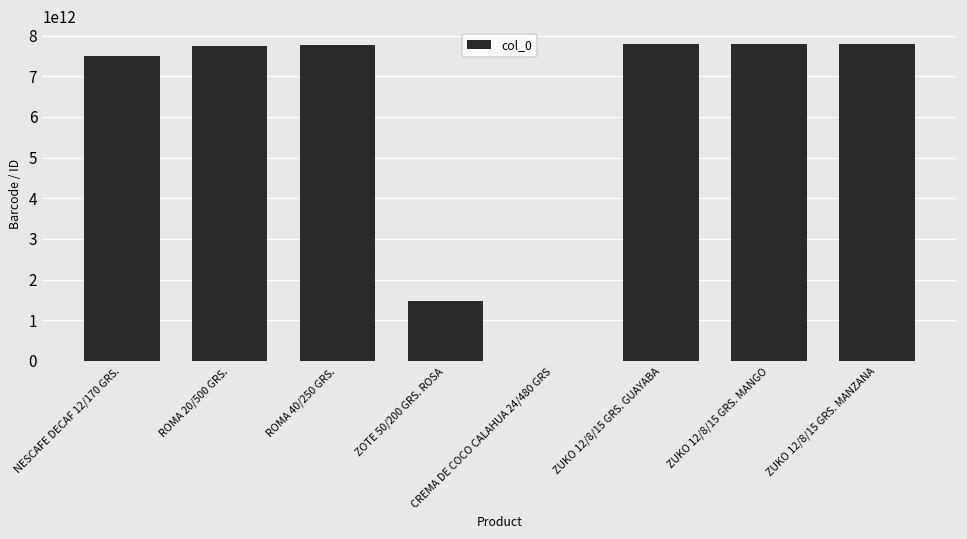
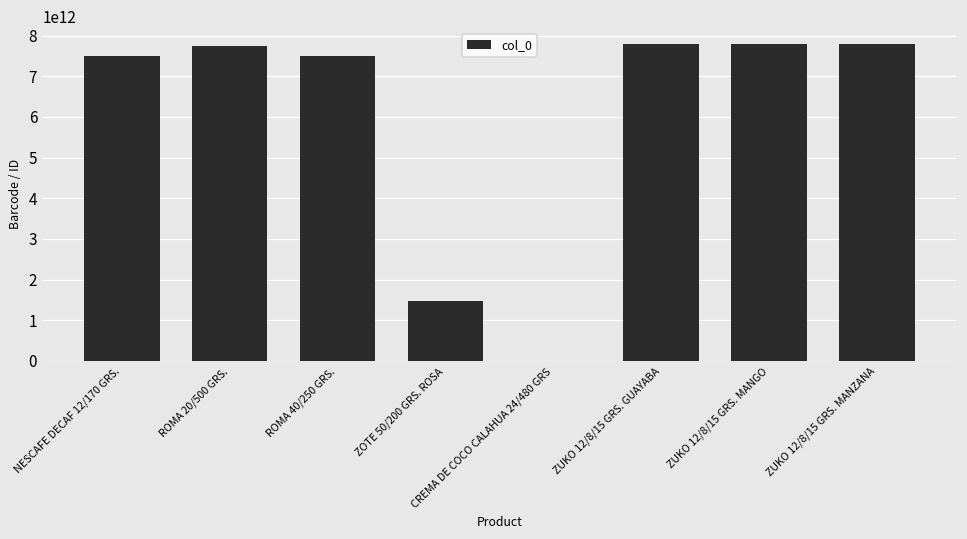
  {
    "NESCAFE DECAF 12/170 GRS.": 7500000000000,
    "ROMA 20/500 GRS.": 7700000000000,
-   "ROMA 40/250 GRS.": 7800000000000,
+   "ROMA 40/250 GRS.": 7500000000000,
    "ZOTE 50/200 GRS. ROSA": 1500000000000,
    "ZUKO 12/8/15 GRS. GUAYABA": 7800000000000,
    "ZUKO 12/8/15 GRS. MANGO": 7800000000000,
    "ZUKO 12/8/15 GRS. MANZANA": 7800000000000
  }
